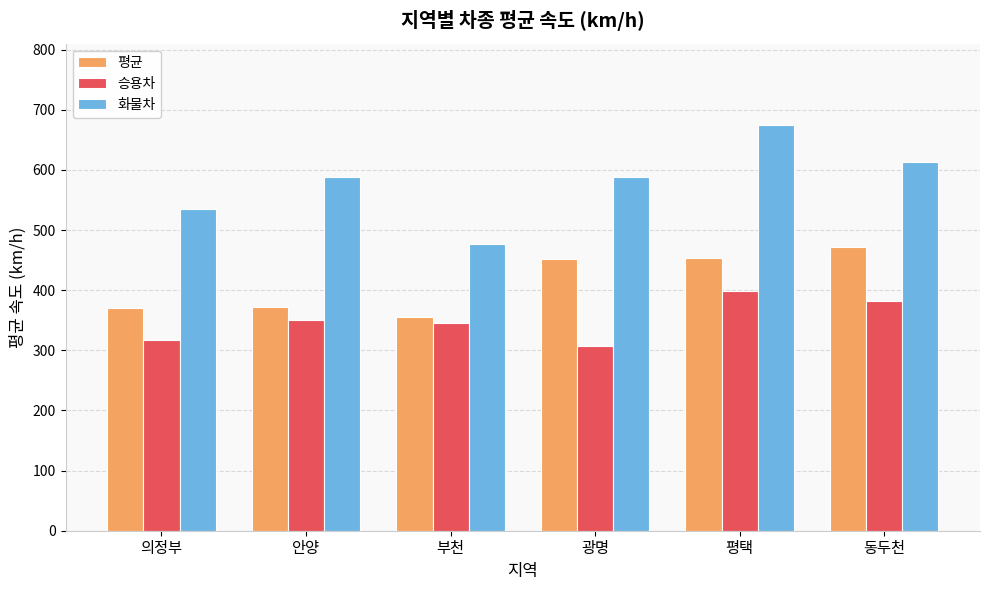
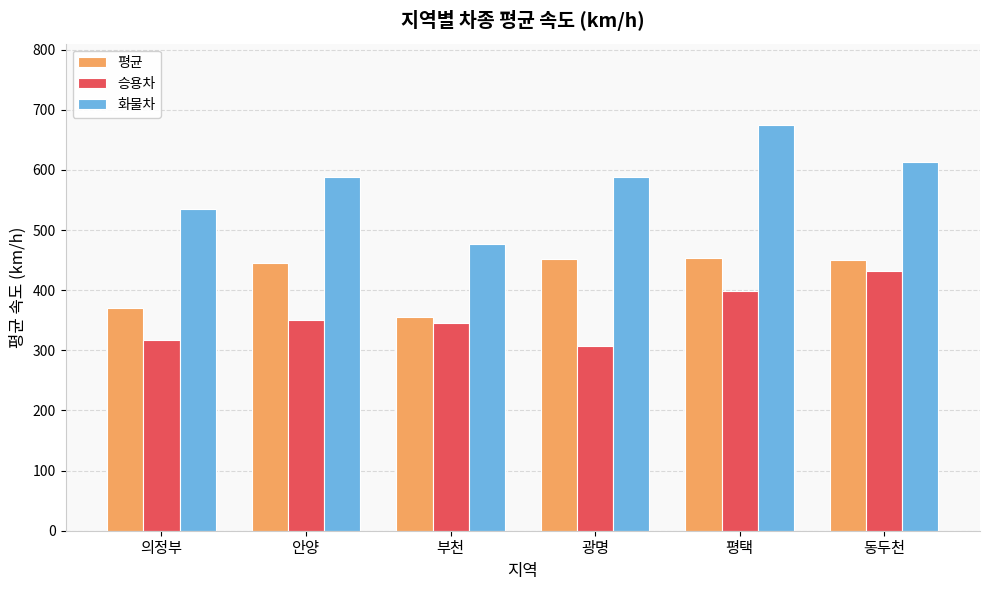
  {
    "평균": {
      "의정부": 370,
-     "안양": 370,
+     "안양": 440,
      "부천": 350,
      "광명": 450,
      "평택": 450,
-     "동두천": 470
+     "동두천": 450
    },
    "승용차": {
      "의정부": 320,
      "안양": 350,
      "부천": 350,
      "광명": 310,
      "평택": 400,
-     "동두천": 380
+     "동두천": 430
    },
    "화물차": {
      "의정부": 540,
      "안양": 590,
      "부천": 480,
      "광명": 590,
      "평택": 680,
      "동두천": 610
    }
  }
